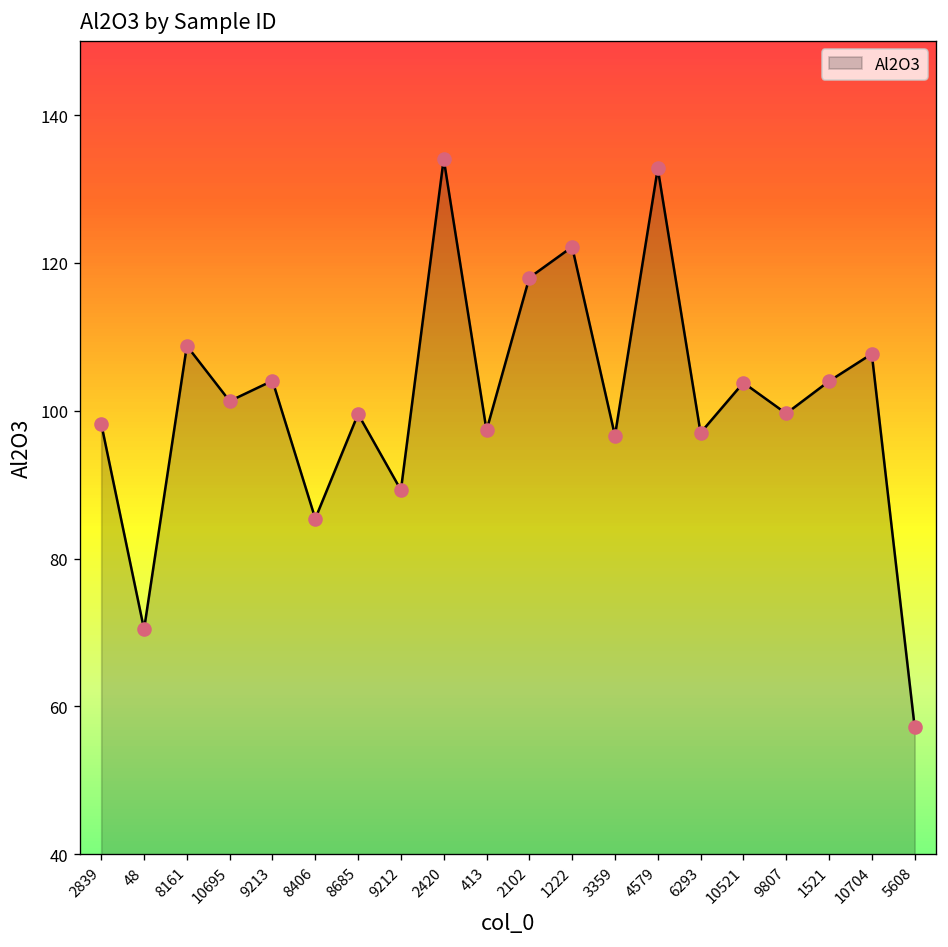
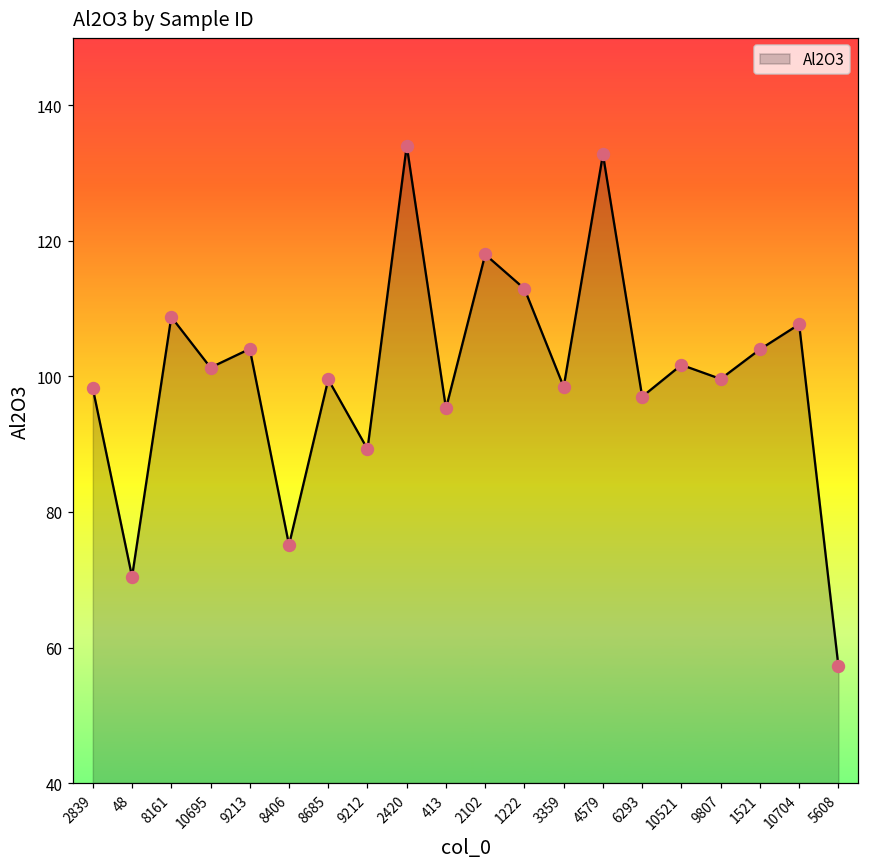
  {
    "2839": 98,
    "48": 70,
    "8161": 109,
    "10695": 101,
    "9213": 104,
-   "8406": 85,
+   "8406": 75,
    "8685": 100,
    "9212": 89,
    "2420": 134,
-   "413": 97,
+   "413": 95,
    "2102": 118,
-   "1222": 122,
-   "3359": 97,
+   "1222": 113,
+   "3359": 98,
    "4579": 133,
    "6293": 97,
-   "10521": 104,
+   "10521": 102,
    "9807": 100,
    "1521": 104,
    "10704": 108,
    "5608": 57
  }
